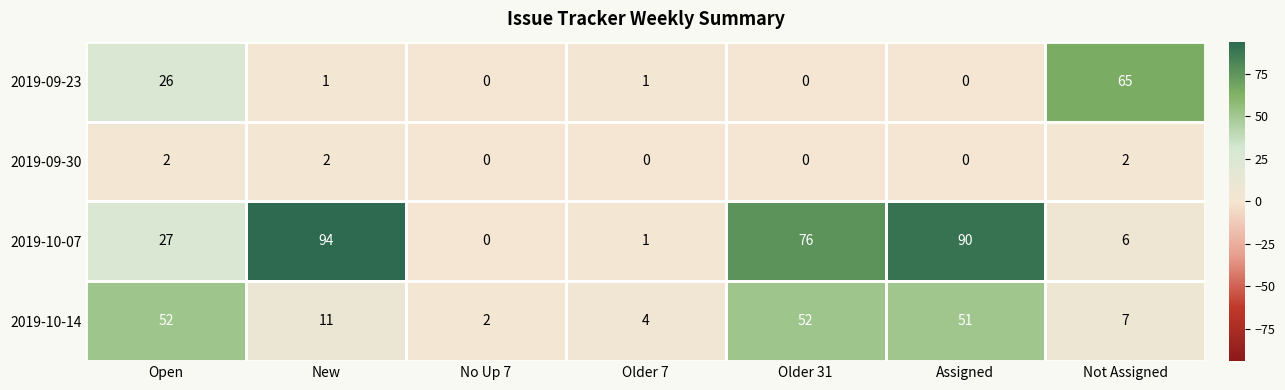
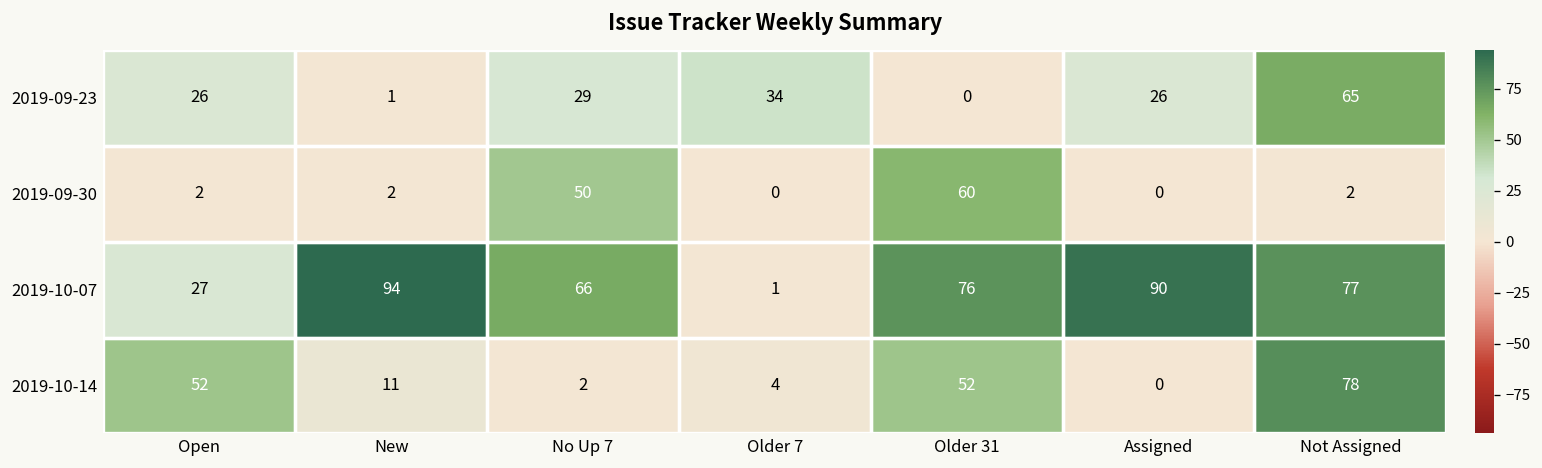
  {
    "2019-09-23": {
      "Open": 26,
      "New": 1,
-     "No Up 7": 0,
-     "Older 7": 1,
+     "No Up 7": 29,
+     "Older 7": 34,
      "Older 31": 0,
-     "Assigned": 0,
+     "Assigned": 26,
      "Not Assigned": 65
    },
    "2019-09-30": {
      "Open": 2,
      "New": 2,
-     "No Up 7": 0,
+     "No Up 7": 50,
      "Older 7": 0,
-     "Older 31": 0,
+     "Older 31": 60,
      "Assigned": 0,
      "Not Assigned": 2
    },
    "2019-10-07": {
      "Open": 27,
      "New": 94,
-     "No Up 7": 0,
+     "No Up 7": 66,
      "Older 7": 1,
      "Older 31": 76,
      "Assigned": 90,
-     "Not Assigned": 6
+     "Not Assigned": 77
    },
    "2019-10-14": {
      "Open": 52,
      "New": 11,
      "No Up 7": 2,
      "Older 7": 4,
      "Older 31": 52,
-     "Assigned": 51,
-     "Not Assigned": 7
+     "Assigned": 0,
+     "Not Assigned": 78
    }
  }
